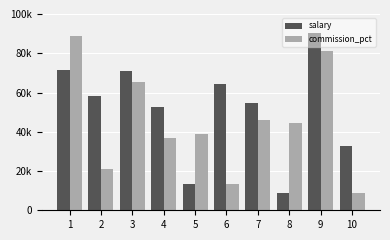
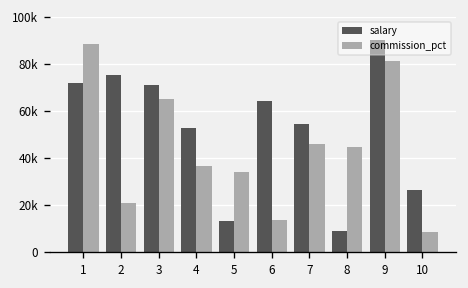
  {
    "salary": {
      "1": 72000,
-     "2": 58000,
+     "2": 75000,
      "3": 71000,
      "4": 53000,
      "5": 13000,
      "6": 64000,
      "7": 55000,
      "8": 9000,
-     "10": 33000
+     "10": 26000
    },
    "commission_pct": {
      "1": 89000,
      "2": 21000,
      "3": 65000,
      "4": 37000,
-     "5": 39000,
+     "5": 34000,
      "6": 14000,
      "7": 46000,
      "8": 45000,
      "9": 81000,
      "10": 9000
    }
  }
